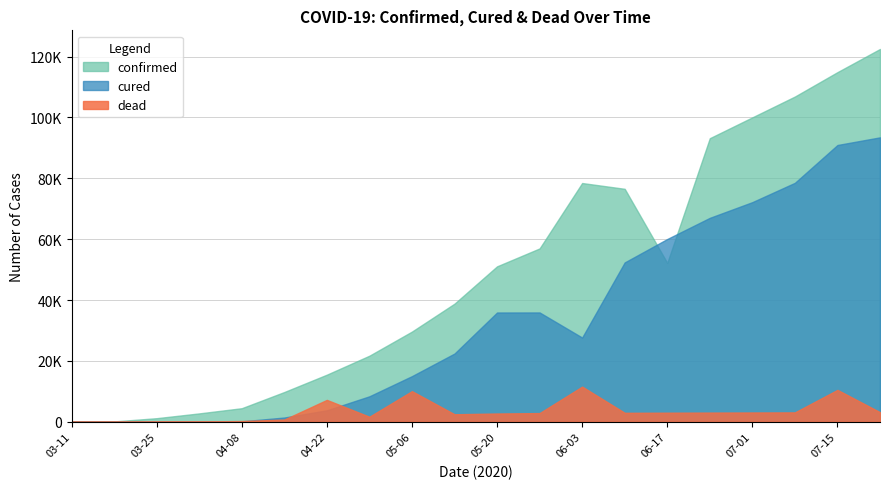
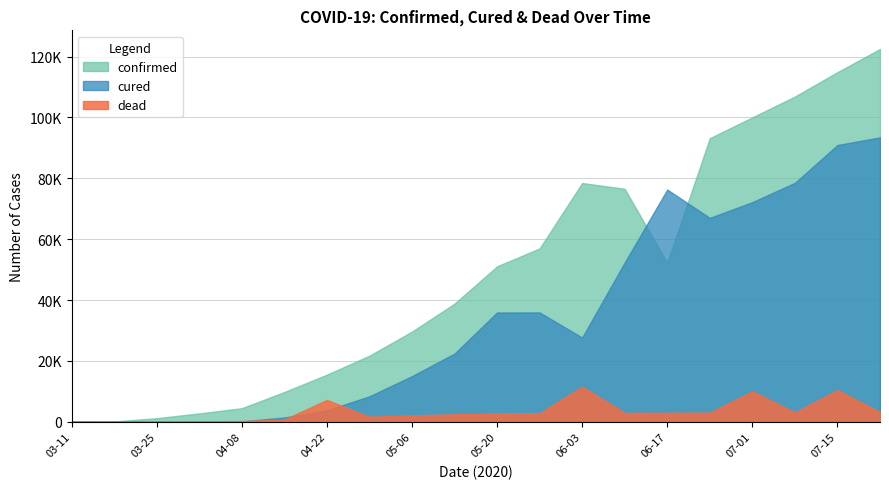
  {
    "confirmed": {
      "03-25": 1000,
      "04-08": 4000,
      "04-22": 15000,
      "05-06": 30000,
      "05-20": 51000,
      "06-03": 78000,
      "06-17": 52000,
      "07-01": 100000,
      "07-15": 115000
    },
    "cured": {
      "04-22": 4000,
      "05-06": 15000,
      "05-20": 36000,
      "06-03": 28000,
-     "06-17": 60000,
+     "06-17": 76000,
      "07-01": 72000,
      "07-15": 91000
    },
    "dead": {
      "04-22": 7000,
-     "05-06": 10000,
+     "05-06": 2000,
      "05-20": 3000,
      "06-03": 12000,
      "06-17": 3000,
-     "07-01": 3000,
+     "07-01": 10000,
      "07-15": 10000
    }
  }
